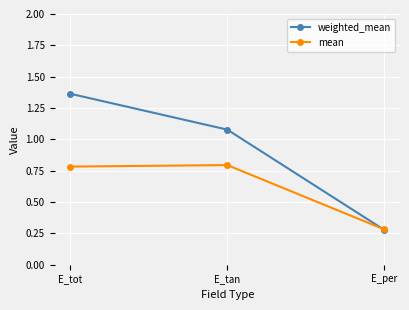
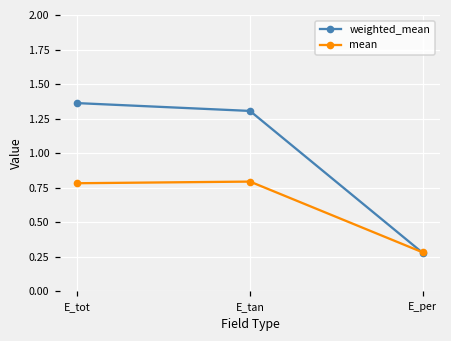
  {
    "weighted_mean": {
      "E_tot": 1.36,
-     "E_tan": 1.08
+     "E_tan": 1.31
    },
    "mean": {
      "E_tot": 0.78,
      "E_tan": 0.79
    }
  }
